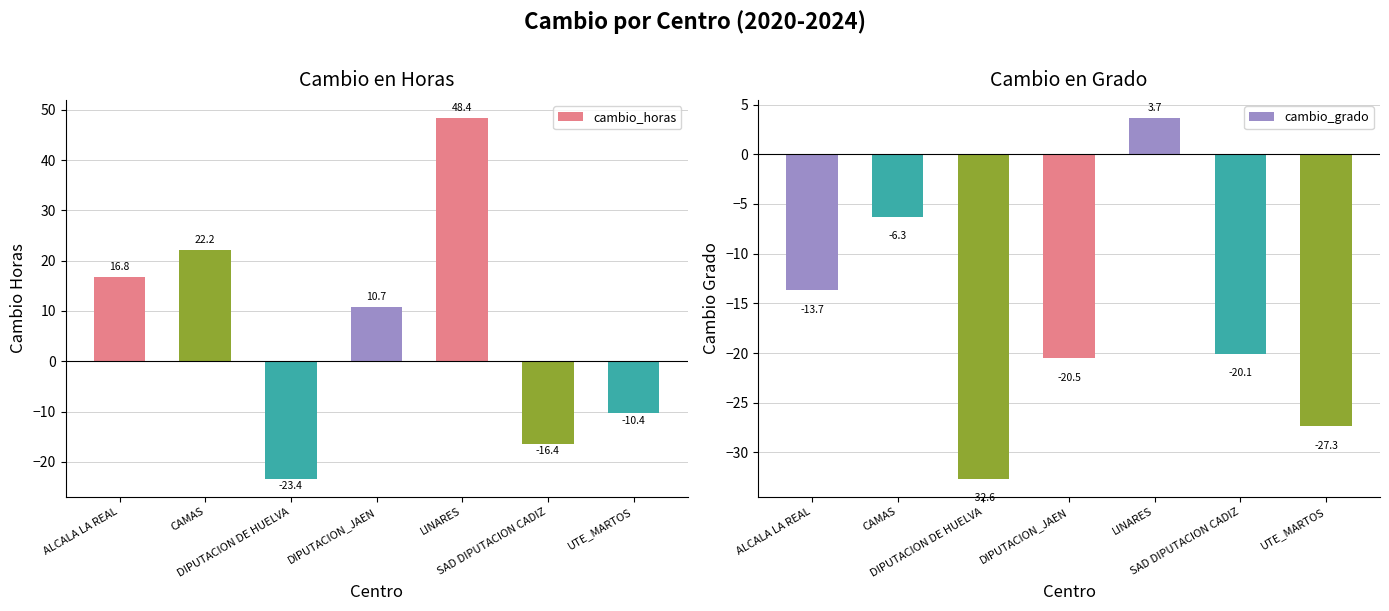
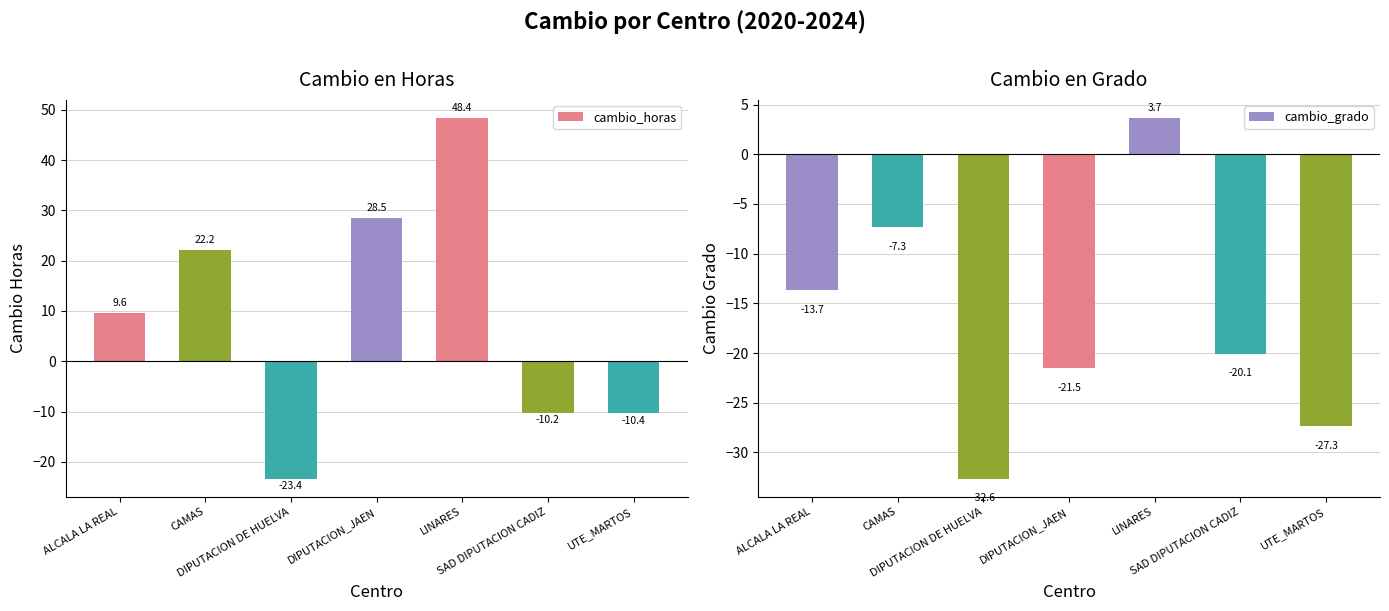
  {
    "Cambio en Horas": {
-     "ALCALA LA REAL": 16.8,
+     "ALCALA LA REAL": 9.6,
      "CAMAS": 22.2,
      "DIPUTACION DE HUELVA": -23.4,
-     "DIPUTACION_JAEN": 10.7,
+     "DIPUTACION_JAEN": 28.5,
      "LINARES": 48.4,
-     "SAD DIPUTACION CADIZ": -16.4,
+     "SAD DIPUTACION CADIZ": -10.2,
      "UTE_MARTOS": -10.4
    },
    "Cambio en Grado": {
      "ALCALA LA REAL": -13.7,
-     "CAMAS": -6.3,
+     "CAMAS": -7.3,
      "DIPUTACION DE HUELVA": -32.6,
-     "DIPUTACION_JAEN": -20.5,
+     "DIPUTACION_JAEN": -21.5,
      "LINARES": 3.7,
      "SAD DIPUTACION CADIZ": -20.1,
      "UTE_MARTOS": -27.3
    }
  }
